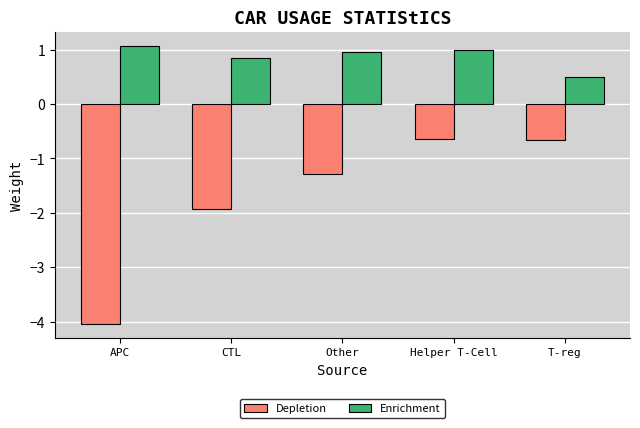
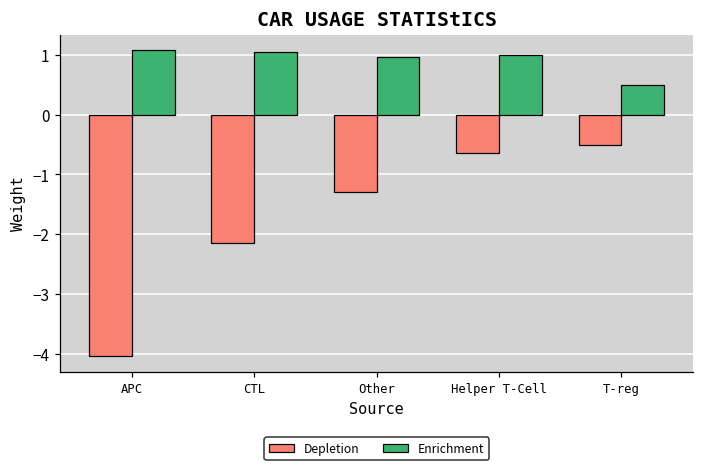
  {
    "Depletion": {
      "APC": -4.0,
-     "CTL": -1.9,
+     "CTL": -2.1,
      "Other": -1.3,
      "Helper T-Cell": -0.6,
-     "T-reg": -0.7
+     "T-reg": -0.5
    },
    "Enrichment": {
      "APC": 1.1,
-     "CTL": 0.8,
+     "CTL": 1.0,
      "Other": 1.0,
      "Helper T-Cell": 1.0,
      "T-reg": 0.5
    }
  }
